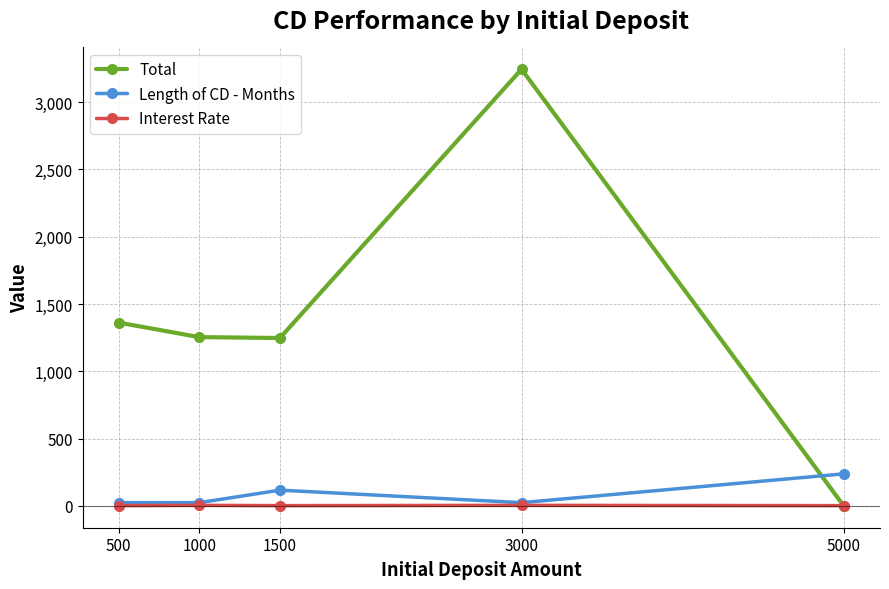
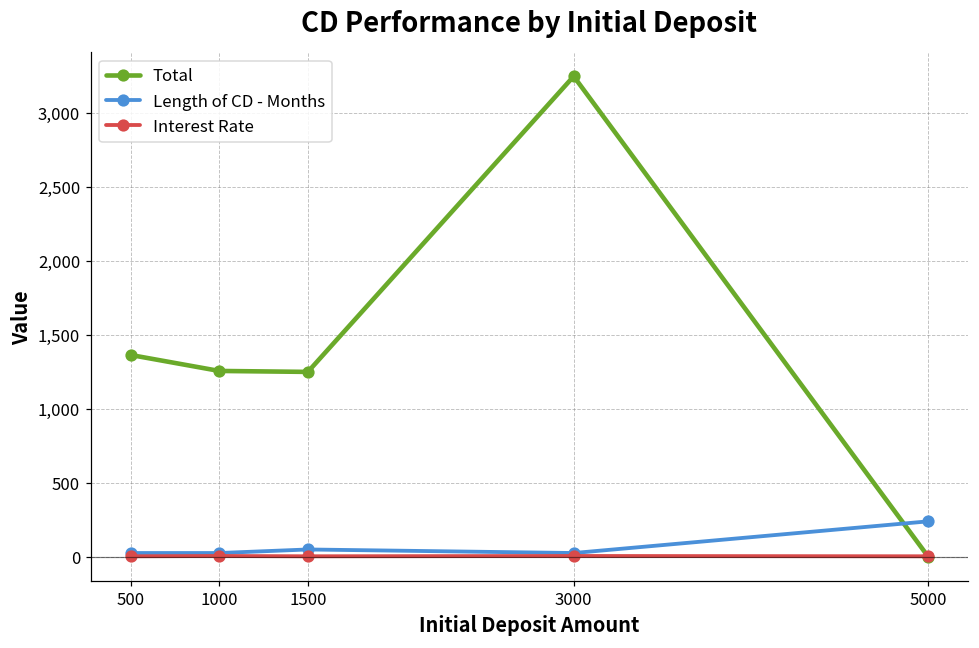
  {
    "Total": {
      "500": "1,360",
      "1000": "1,250",
      "1500": "1,250",
      "3000": "3,240"
    },
    "Length of CD - Months": {
      "500": "20",
      "1000": "20",
-     "1500": "120",
+     "1500": "50",
      "3000": "20",
      "5000": "240"
    },
    "Interest Rate": {
      "500": "0",
      "1000": "0",
      "1500": "0",
      "3000": "0"
    }
  }
